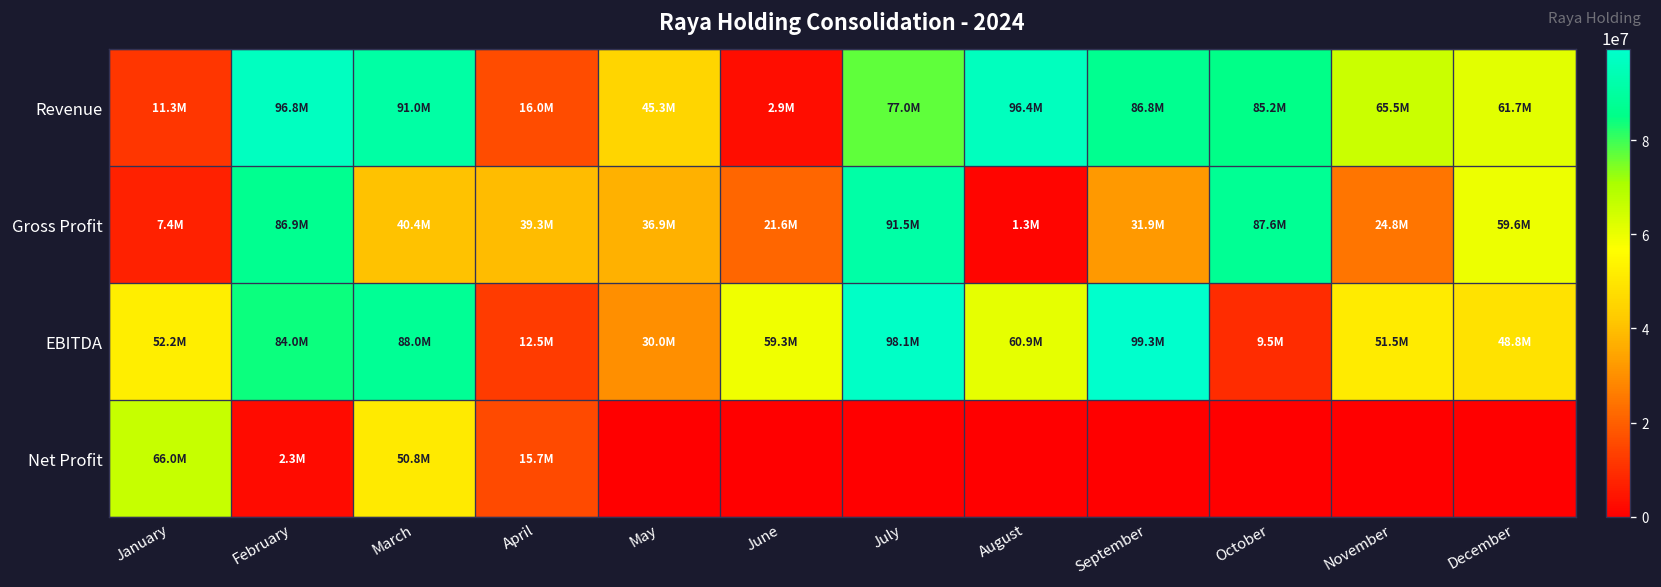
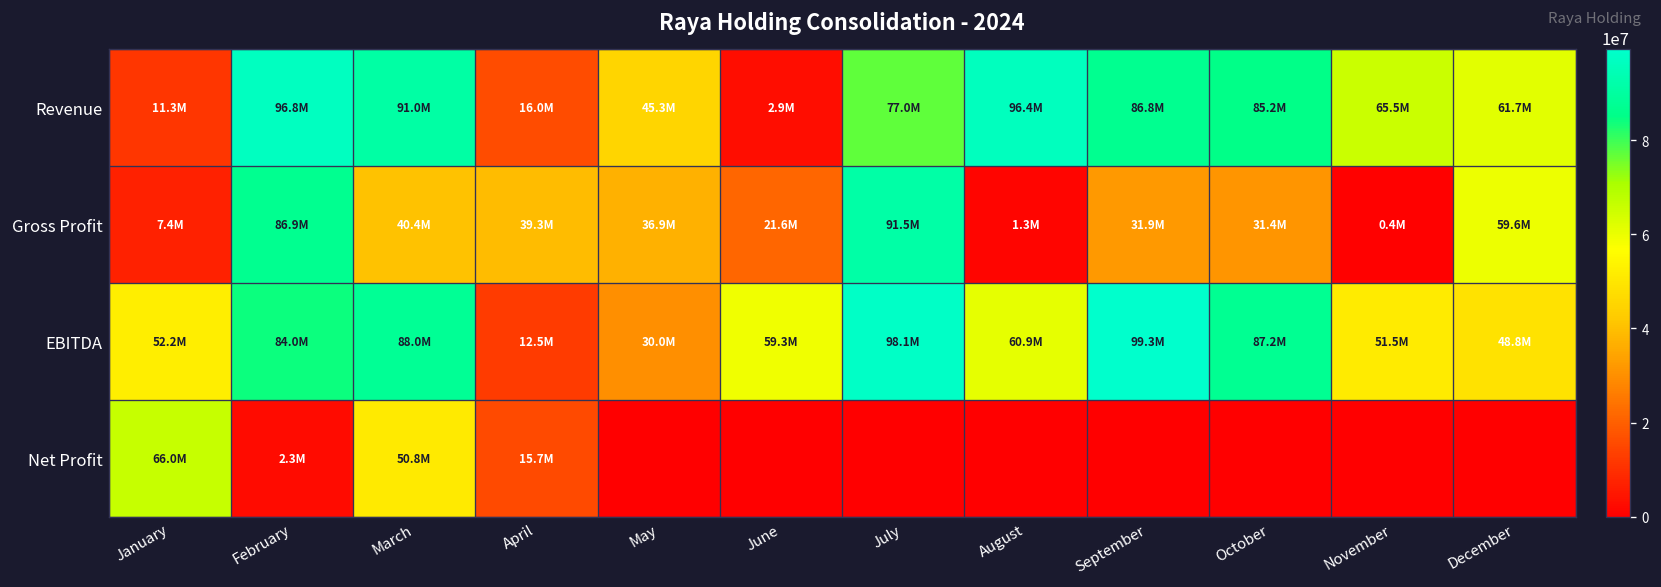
  {
    "Revenue": {
      "January": "11.3M",
      "February": "96.8M",
      "March": "91.0M",
      "April": "16.0M",
      "May": "45.3M",
      "June": "2.9M",
      "July": "77.0M",
      "August": "96.4M",
      "September": "86.8M",
      "October": "85.2M",
      "November": "65.5M",
      "December": "61.7M"
    },
    "Gross Profit": {
      "January": "7.4M",
      "February": "86.9M",
      "March": "40.4M",
      "April": "39.3M",
      "May": "36.9M",
      "June": "21.6M",
      "July": "91.5M",
      "August": "1.3M",
      "September": "31.9M",
-     "October": "87.6M",
-     "November": "24.8M",
+     "October": "31.4M",
+     "November": "0.4M",
      "December": "59.6M"
    },
    "EBITDA": {
      "January": "52.2M",
      "February": "84.0M",
      "March": "88.0M",
      "April": "12.5M",
      "May": "30.0M",
      "June": "59.3M",
      "July": "98.1M",
      "August": "60.9M",
      "September": "99.3M",
-     "October": "9.5M",
+     "October": "87.2M",
      "November": "51.5M",
      "December": "48.8M"
    },
    "Net Profit": {
      "January": "66.0M",
      "February": "2.3M",
      "March": "50.8M",
      "April": "15.7M"
    }
  }
